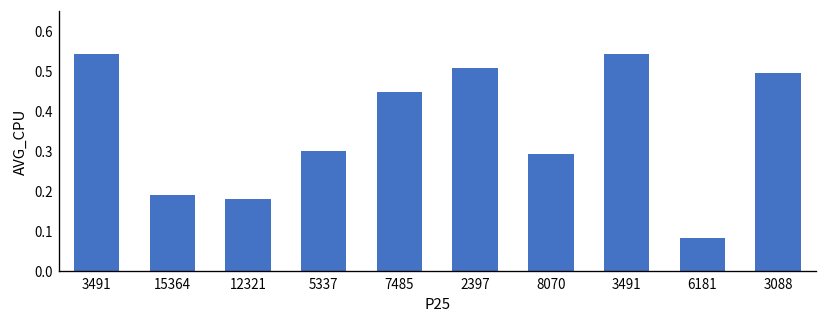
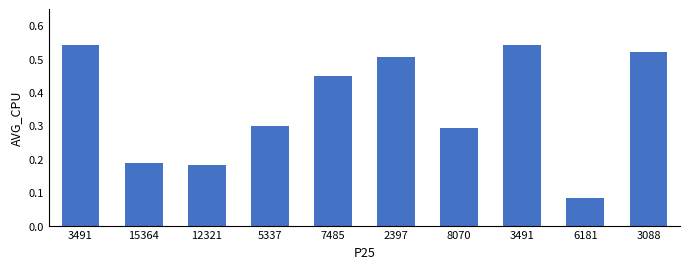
  {
    "15364": 0.19,
    "12321": 0.18,
    "5337": 0.30,
    "7485": 0.45,
    "2397": 0.51,
    "8070": 0.29,
    "6181": 0.08,
-   "3088": 0.49
+   "3088": 0.52
  }
